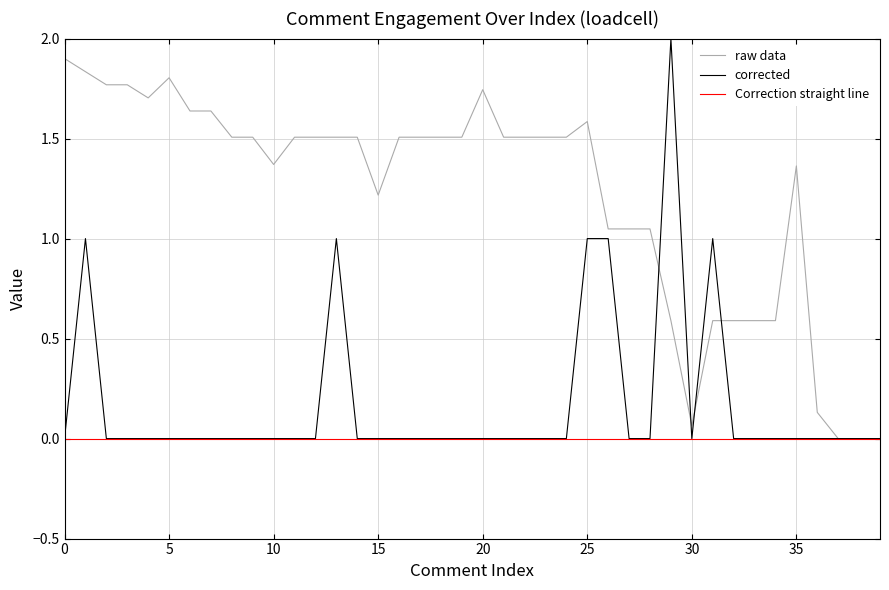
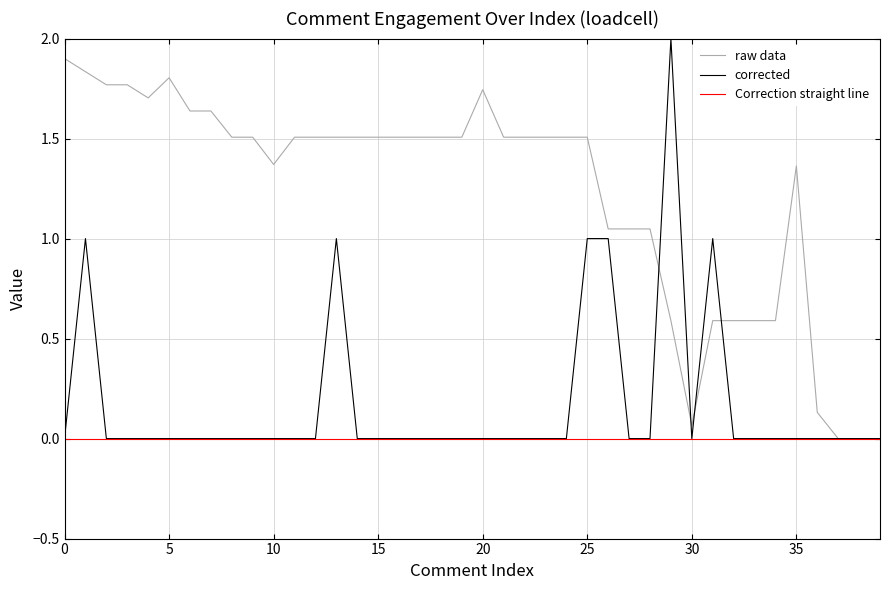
  {
    "raw data": {
      "0": 1.90,
      "5": 1.80,
      "10": 1.37,
-     "15": 1.22,
+     "15": 1.51,
      "20": 1.74,
-     "25": 1.59,
+     "25": 1.51,
      "30": 0.07,
      "35": 1.36
    },
    "corrected": {
      "25": 1.00
    },
    "Correction straight line": {
      "25": 0.00
    }
  }
